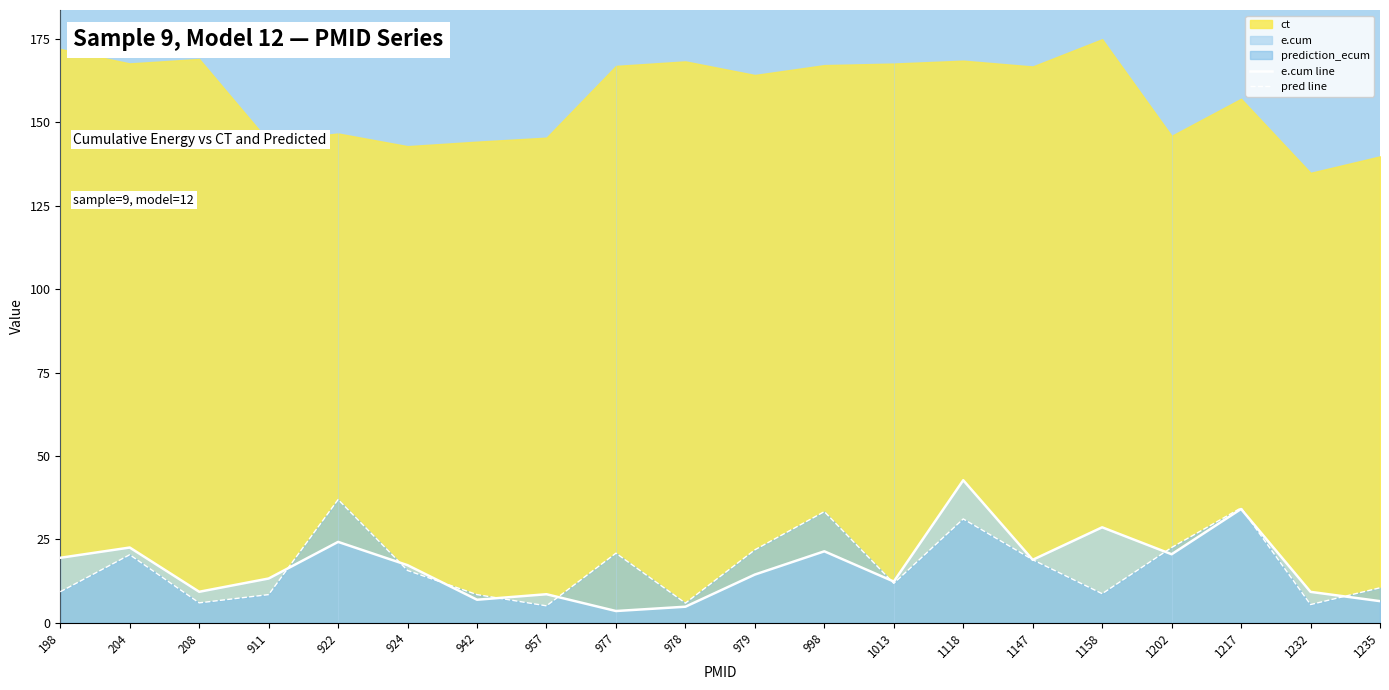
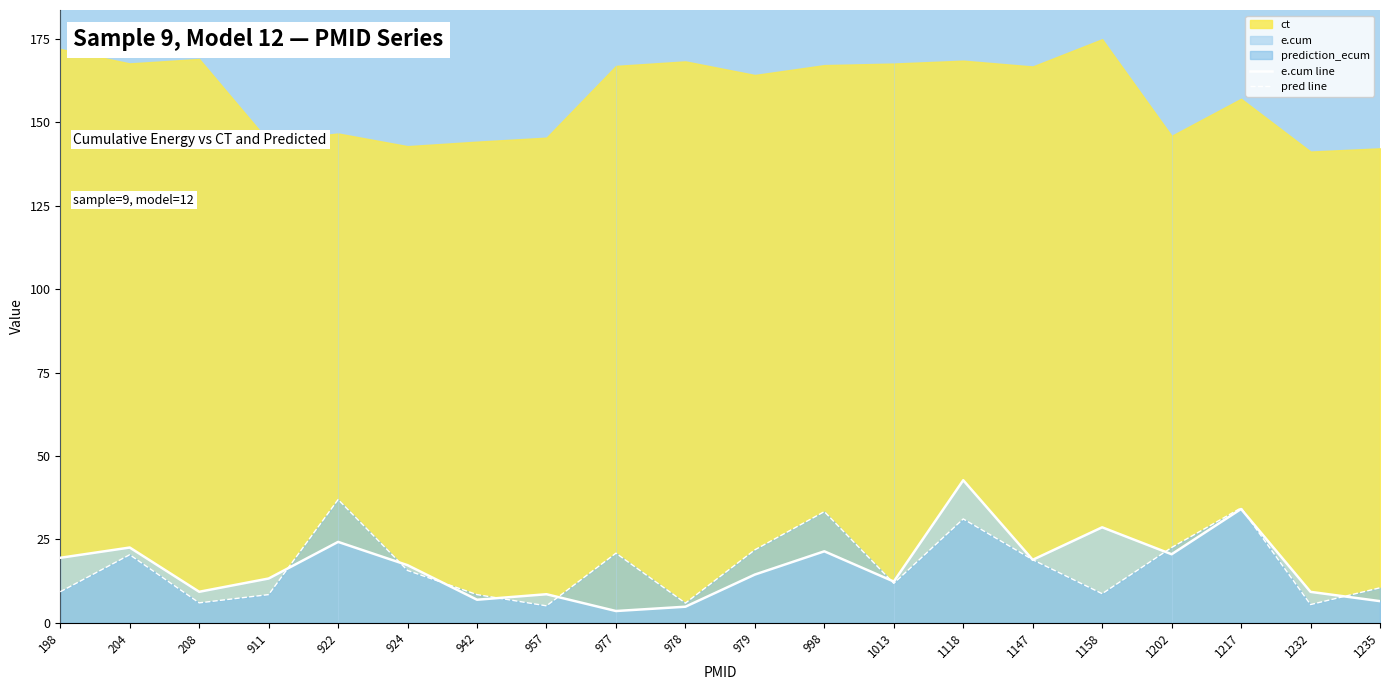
  {
    "ct": {
      "198": 172,
      "204": 168,
      "922": 147,
      "924": 143,
      "942": 144,
      "957": 145,
      "977": 167,
      "978": 168,
      "979": 164,
      "998": 167,
      "1013": 168,
      "1118": 169,
      "1147": 167,
      "1158": 175,
      "1202": 146,
      "1217": 157,
-     "1232": 135,
-     "1235": 140
+     "1232": 141,
+     "1235": 142
    }
  }
